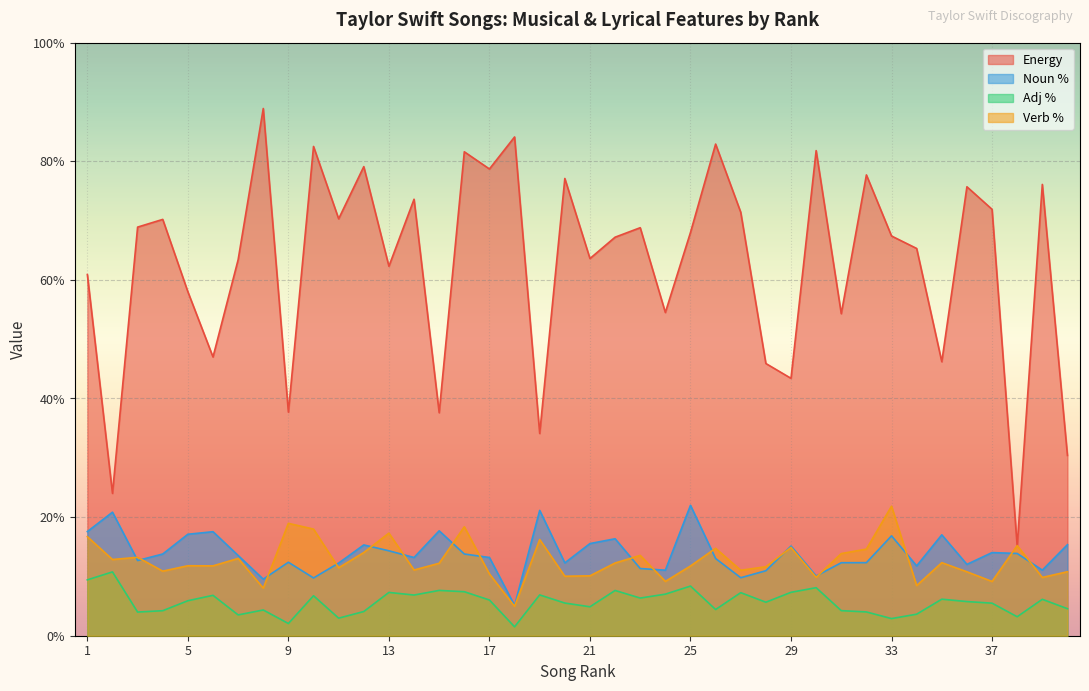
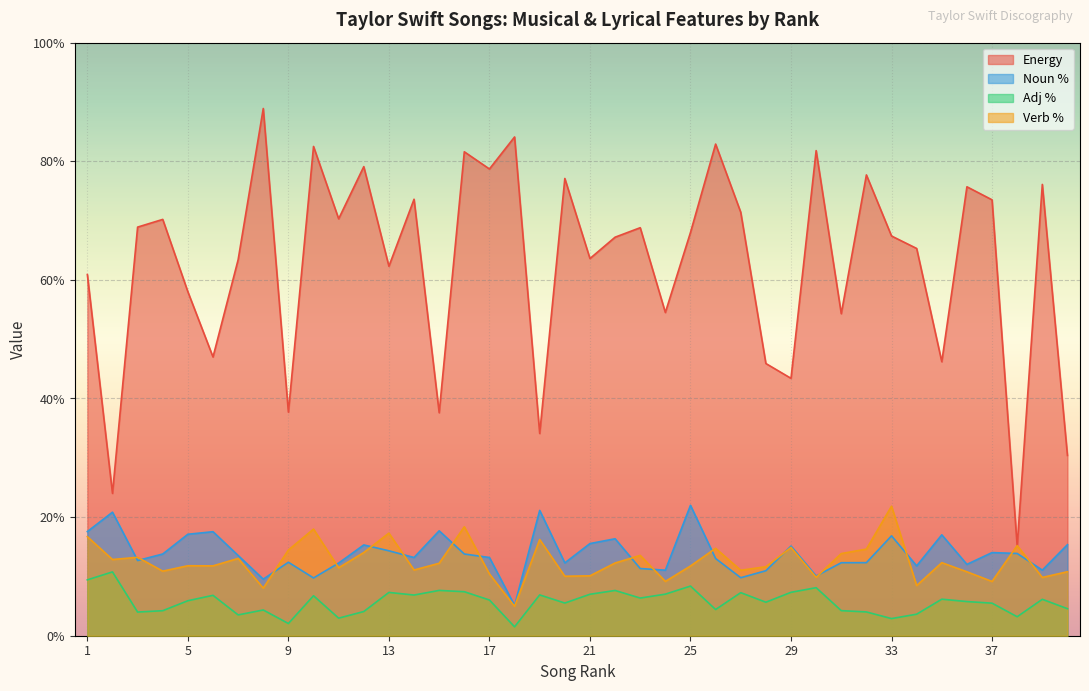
  {
    "Energy": {
      "1": "61%",
      "5": "58%",
      "9": "38%",
      "13": "62%",
      "17": "79%",
      "21": "64%",
      "25": "68%",
      "29": "43%",
      "33": "67%",
-     "37": "72%"
+     "37": "74%"
    },
    "Noun %": {
      "1": "18%",
      "5": "17%",
      "9": "12%",
      "13": "14%",
      "17": "13%",
      "21": "16%",
      "25": "22%",
      "33": "17%",
      "37": "14%"
    },
    "Adj %": {
      "1": "9%",
      "5": "6%",
      "9": "2%",
      "13": "7%",
      "17": "6%",
-     "21": "5%",
+     "21": "7%",
      "25": "8%",
      "29": "7%",
      "33": "3%",
      "37": "5%"
    },
    "Verb %": {
      "1": "17%",
      "5": "12%",
-     "9": "19%",
+     "9": "14%",
      "13": "17%",
      "17": "10%",
      "21": "10%",
      "25": "12%",
      "33": "22%",
      "37": "9%"
    }
  }
